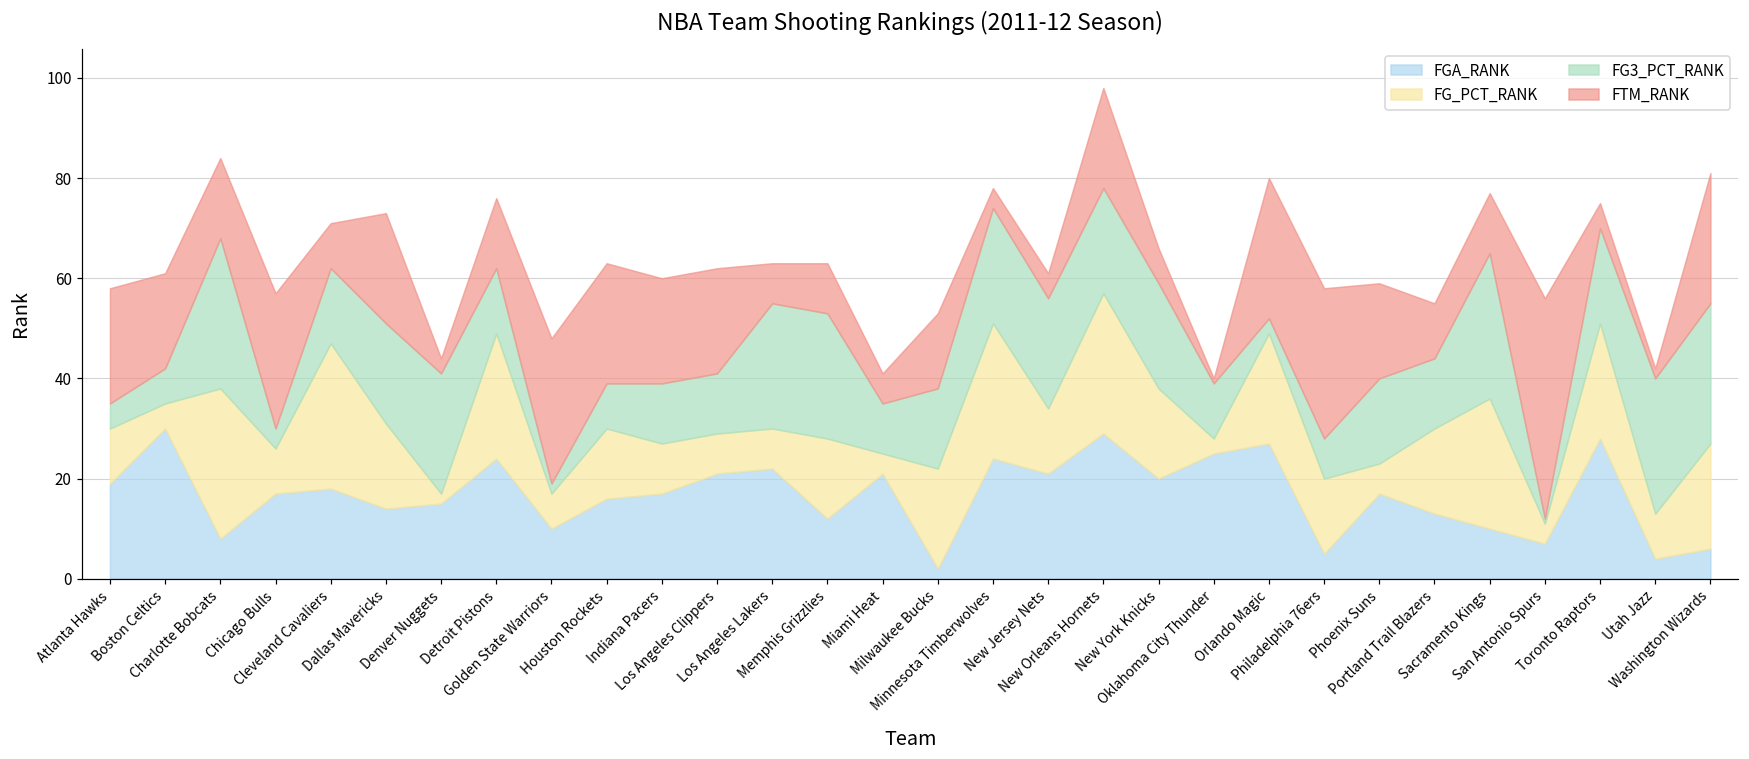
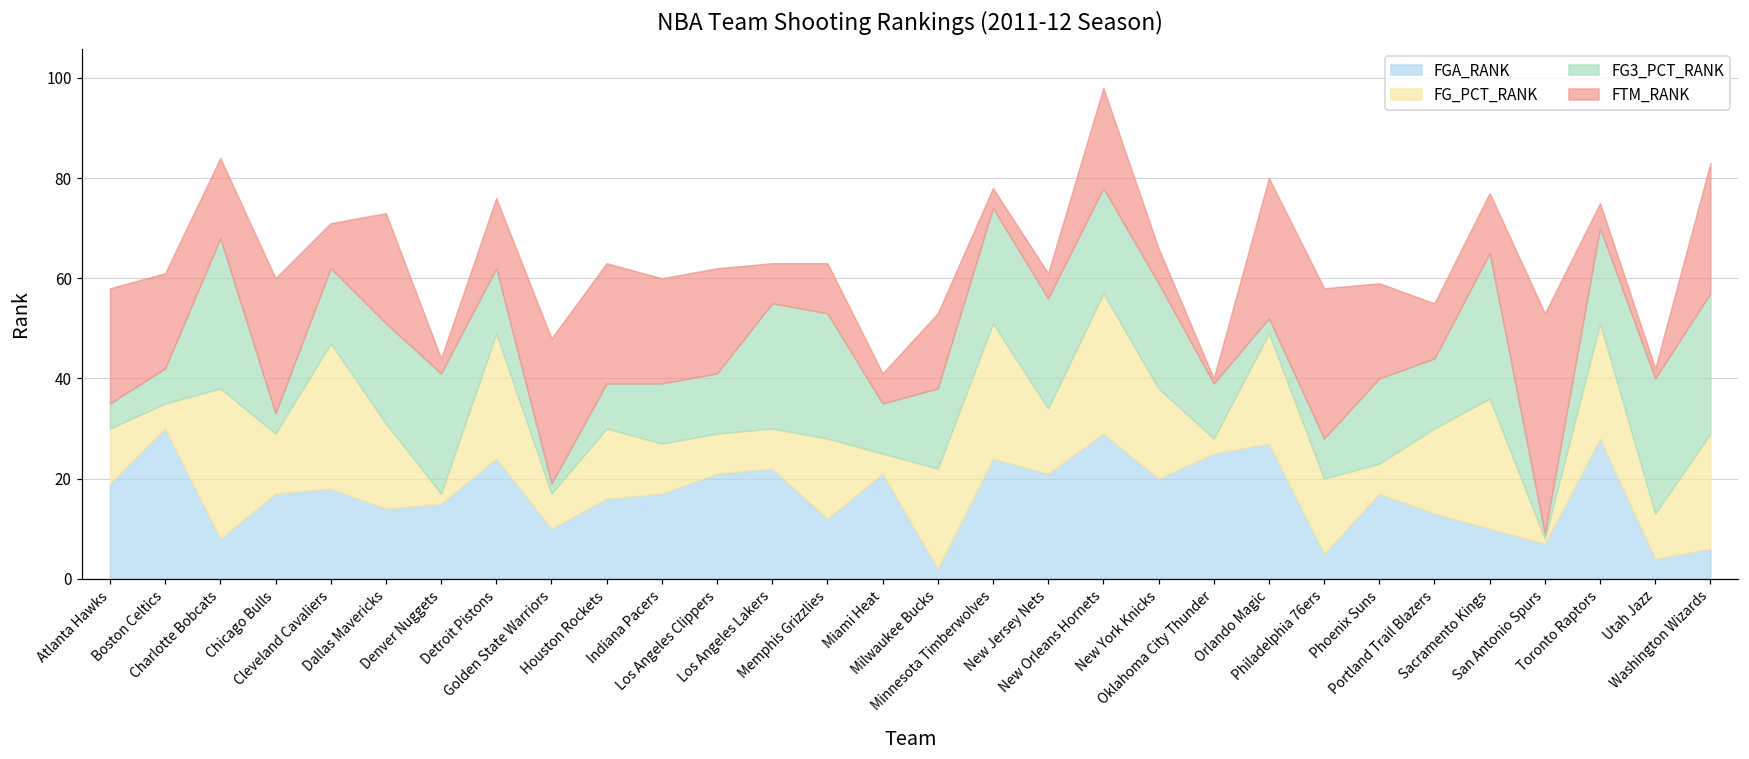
  {
    "FG_PCT_RANK": {
      "Atlanta Hawks": 11,
      "Boston Celtics": 5,
      "Charlotte Bobcats": 30,
-     "Chicago Bulls": 9,
+     "Chicago Bulls": 12,
      "Cleveland Cavaliers": 29,
      "Dallas Mavericks": 17,
      "Denver Nuggets": 2,
      "Detroit Pistons": 25,
      "Golden State Warriors": 7,
      "Houston Rockets": 14,
      "Indiana Pacers": 10,
      "Los Angeles Clippers": 8,
      "Los Angeles Lakers": 8,
      "Memphis Grizzlies": 16,
      "Miami Heat": 4,
      "Milwaukee Bucks": 20,
      "Minnesota Timberwolves": 27,
      "New Jersey Nets": 13,
      "New Orleans Hornets": 28,
      "New York Knicks": 18,
      "Oklahoma City Thunder": 3,
      "Orlando Magic": 22,
      "Philadelphia 76ers": 15,
      "Phoenix Suns": 6,
      "Portland Trail Blazers": 17,
      "Sacramento Kings": 26,
-     "San Antonio Spurs": 4,
+     "San Antonio Spurs": 1,
      "Toronto Raptors": 23,
      "Utah Jazz": 9,
-     "Washington Wizards": 21
+     "Washington Wizards": 23
    },
    "FTM_RANK": {
      "Atlanta Hawks": 23,
      "Boston Celtics": 19,
      "Charlotte Bobcats": 16,
      "Chicago Bulls": 27,
      "Cleveland Cavaliers": 9,
      "Dallas Mavericks": 22,
      "Denver Nuggets": 3,
      "Detroit Pistons": 14,
      "Golden State Warriors": 29,
      "Houston Rockets": 24,
      "Indiana Pacers": 21,
      "Los Angeles Clippers": 21,
      "Los Angeles Lakers": 8,
      "Memphis Grizzlies": 10,
      "Miami Heat": 6,
      "Milwaukee Bucks": 15,
      "Minnesota Timberwolves": 4,
      "New Jersey Nets": 5,
      "New Orleans Hornets": 20,
      "New York Knicks": 7,
      "Oklahoma City Thunder": 1,
      "Orlando Magic": 28,
      "Philadelphia 76ers": 30,
      "Phoenix Suns": 19,
      "Portland Trail Blazers": 11,
      "Sacramento Kings": 12,
      "San Antonio Spurs": 44,
      "Toronto Raptors": 5,
      "Utah Jazz": 2,
      "Washington Wizards": 26
    }
  }
